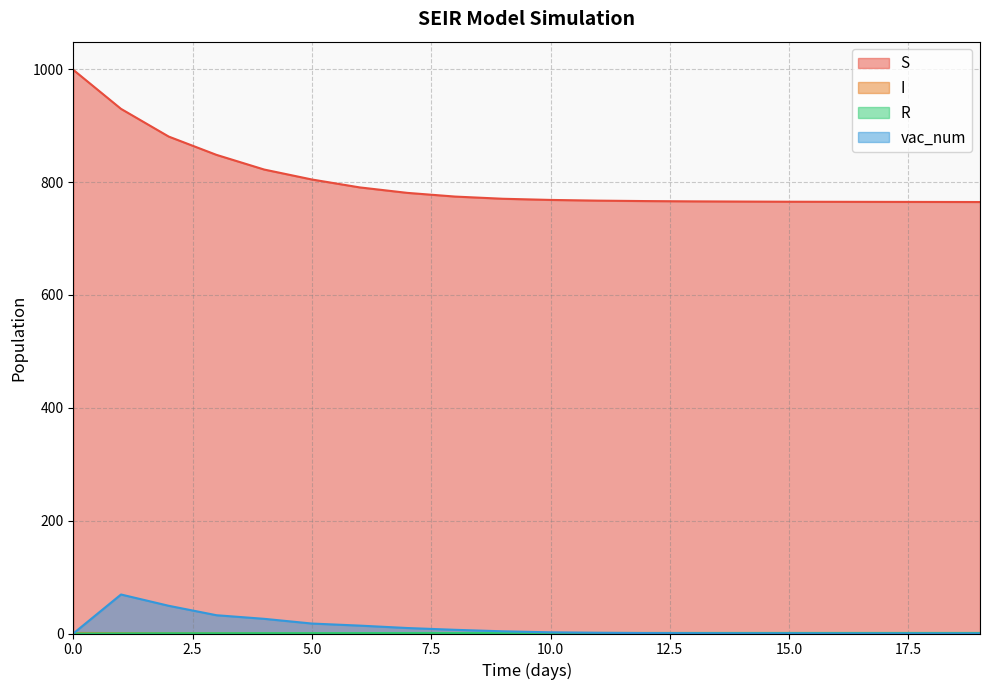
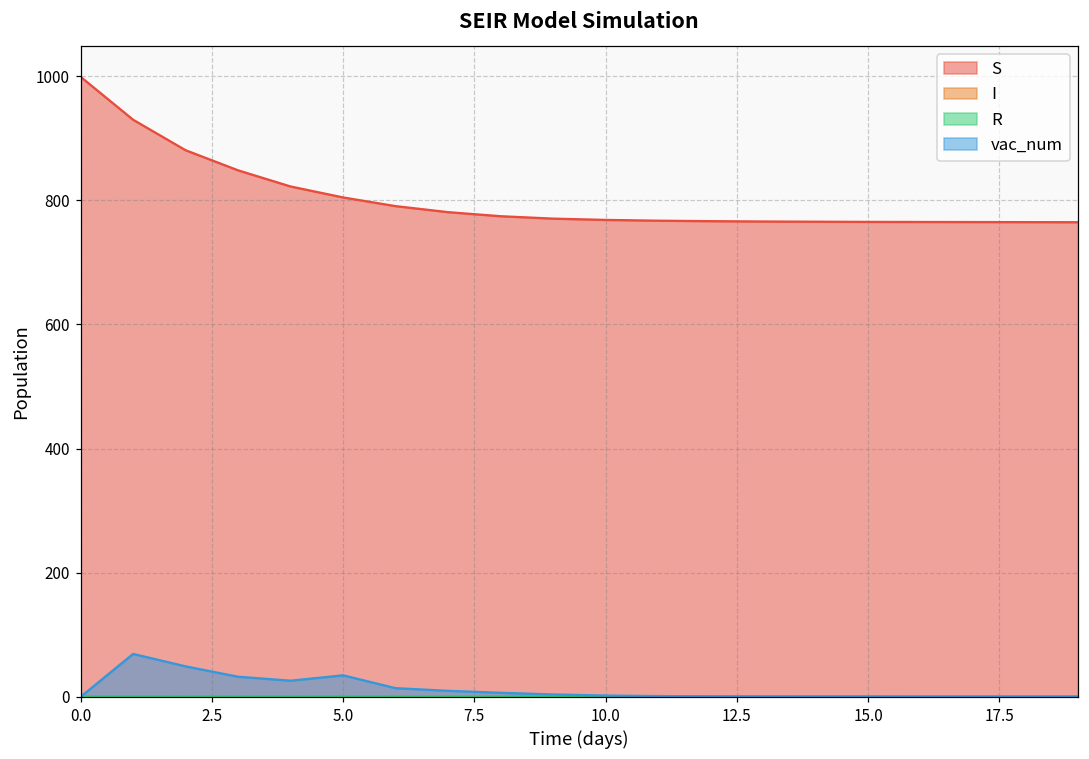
  {
    "vac_num": {
-     "5.0": 20
+     "5.0": 30
    }
  }
